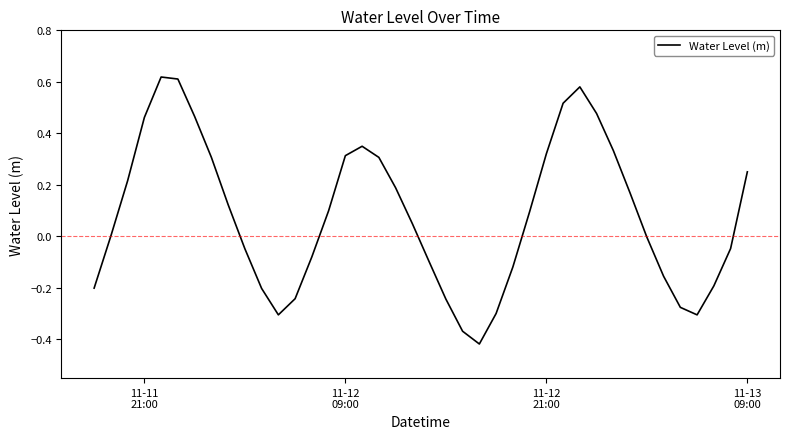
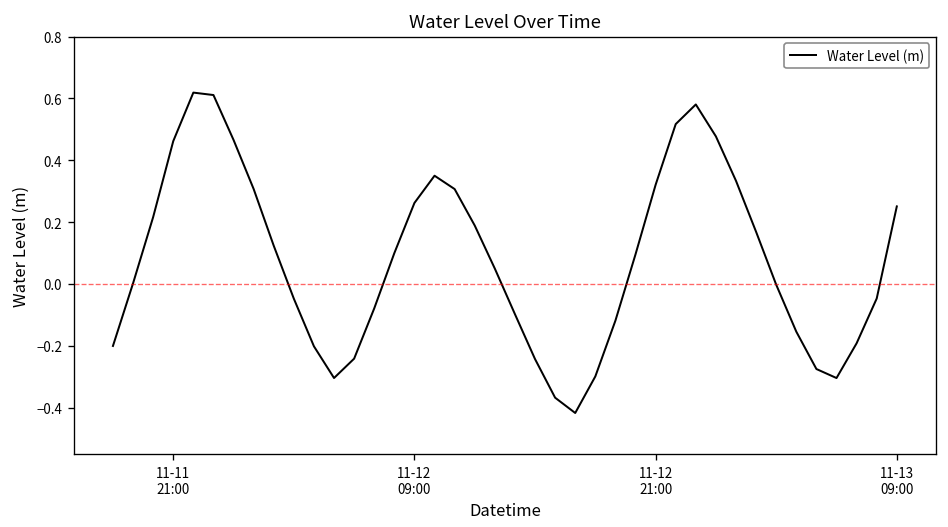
  {
    "11-11 21:00": 0.46,
-   "11-12 09:00": 0.31,
+   "11-12 09:00": 0.26,
    "11-12 21:00": 0.32,
    "11-13 09:00": 0.25
  }
